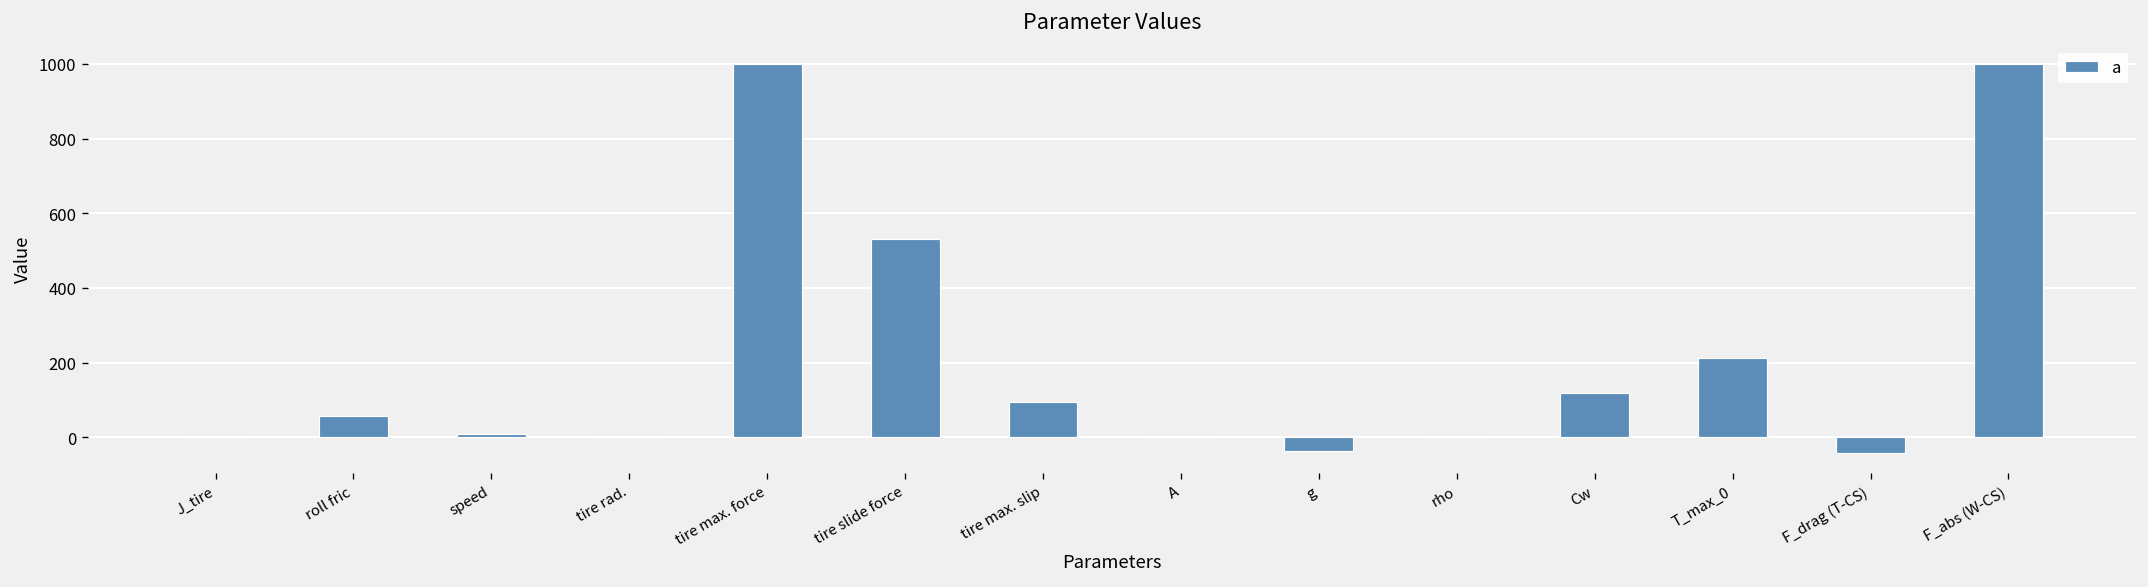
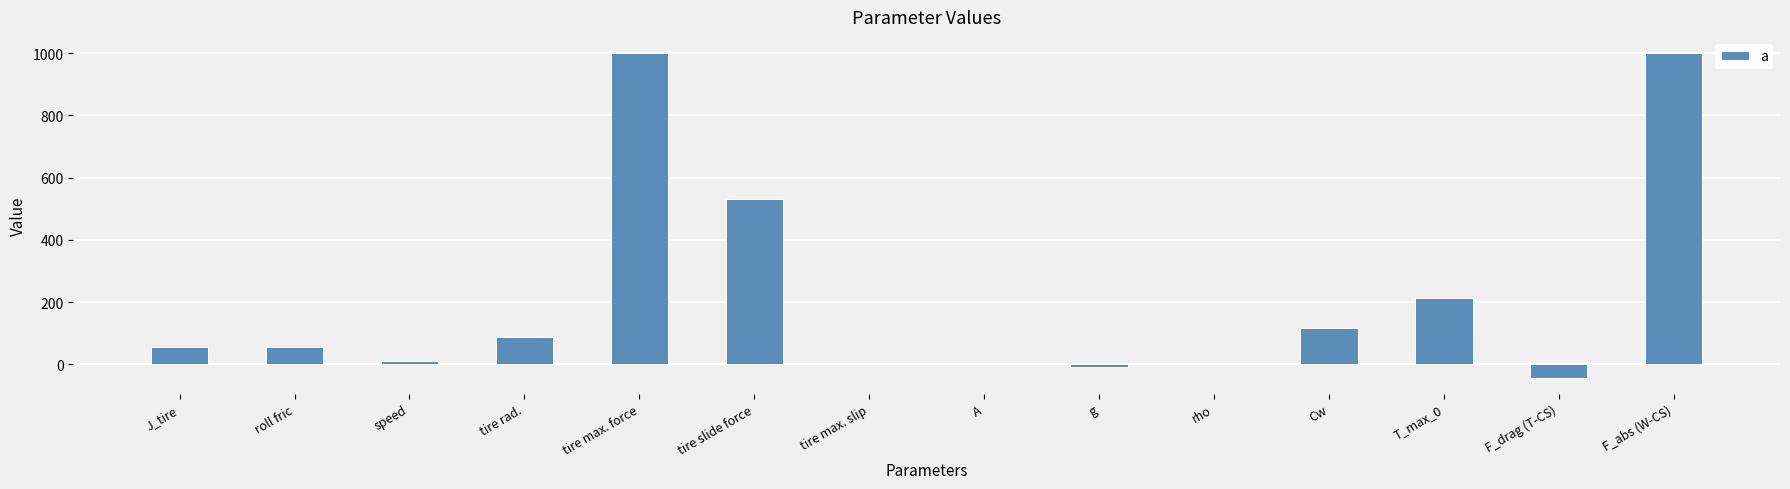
  {
-   "J_tire": 0,
+   "J_tire": 50,
    "roll fric": 60,
    "speed": 10,
-   "tire rad.": 0,
+   "tire rad.": 90,
    "tire max. force": 1000,
    "tire slide force": 530,
-   "tire max. slip": 100,
-   "g": -40,
+   "tire max. slip": 0,
+   "g": -10,
    "Cw": 120,
    "T_max_0": 210,
    "F_drag (T-CS)": -40,
    "F_abs (W-CS)": 1000
  }
